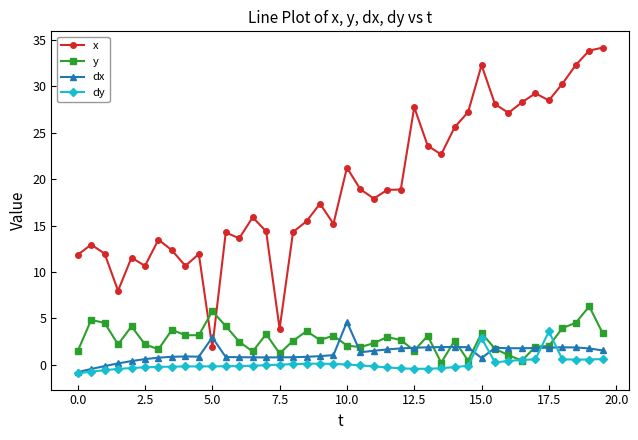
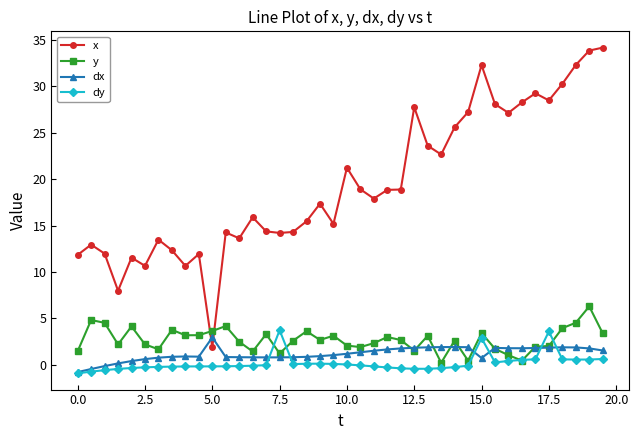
  {
    "x": {
      "0.0": 12,
      "2.5": 11,
      "5.0": 2,
-     "7.5": 4,
+     "7.5": 14,
      "10.0": 21,
      "12.5": 28,
      "15.0": 32,
      "17.5": 28
    },
    "y": {
      "0.0": 1,
      "2.5": 2,
-     "5.0": 6,
+     "5.0": 4,
      "7.5": 1,
      "10.0": 2,
      "12.5": 2,
      "15.0": 3
    },
    "dx": {
      "2.5": 1,
      "5.0": 3,
      "7.5": 1,
-     "10.0": 5,
+     "10.0": 1,
      "12.5": 2,
      "15.0": 1
    },
    "dy": {
      "2.5": 0,
      "5.0": 0,
-     "7.5": 0,
+     "7.5": 4,
      "10.0": 0,
      "12.5": 0,
      "15.0": 3,
      "17.5": 4
    }
  }
